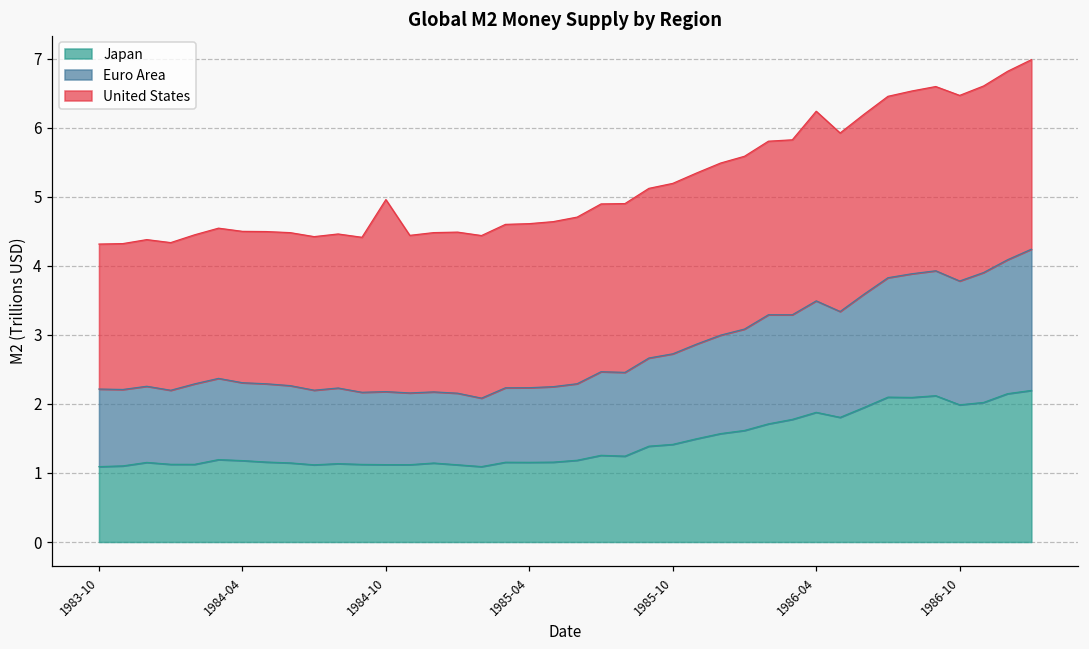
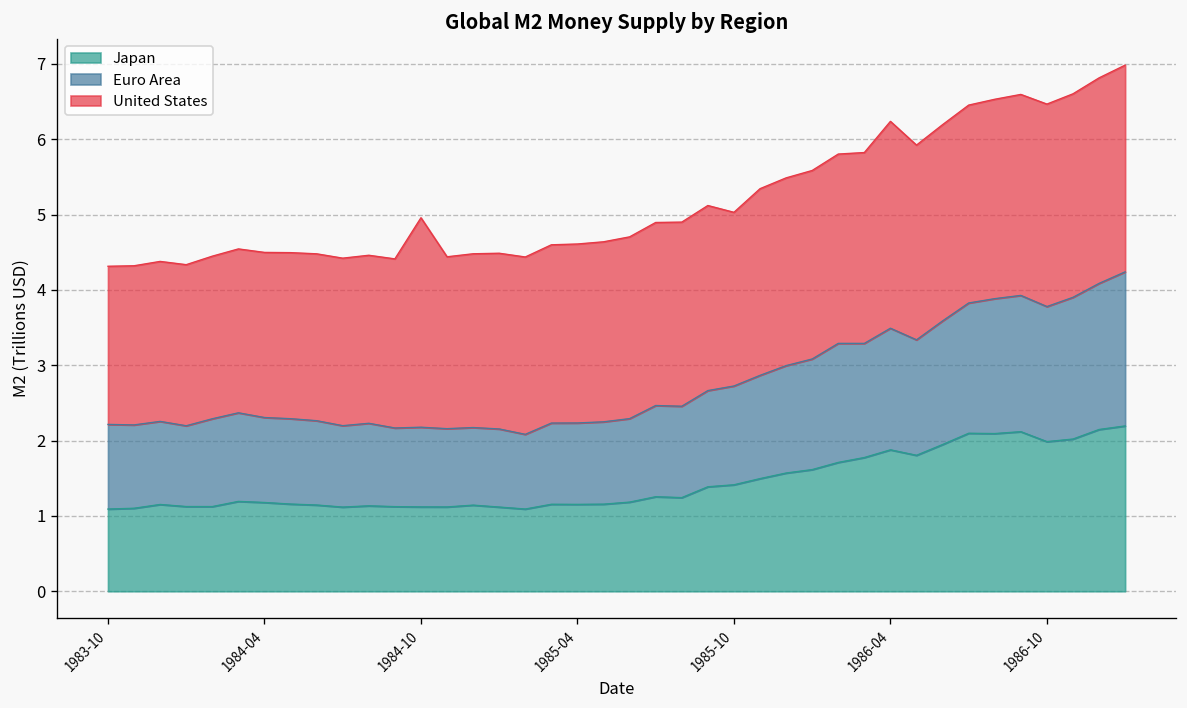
  {
    "United States": {
      "1983-10": 2.1,
      "1984-04": 2.2,
      "1984-10": 2.8,
      "1985-04": 2.4,
-     "1985-10": 2.5,
+     "1985-10": 2.3,
      "1986-04": 2.7,
      "1986-10": 2.7
    }
  }
